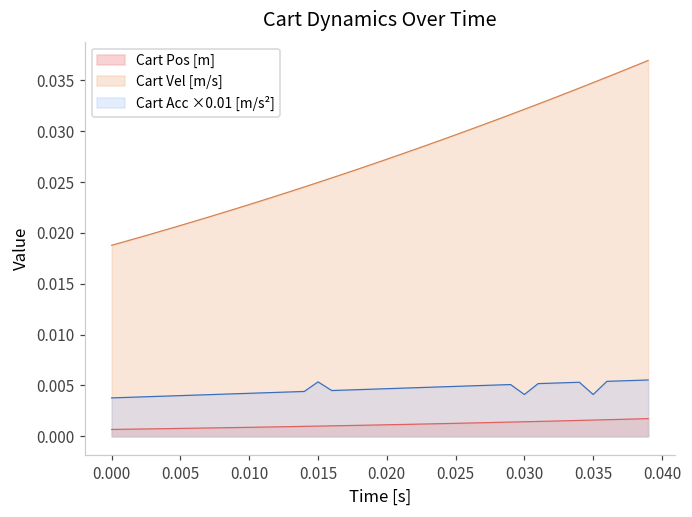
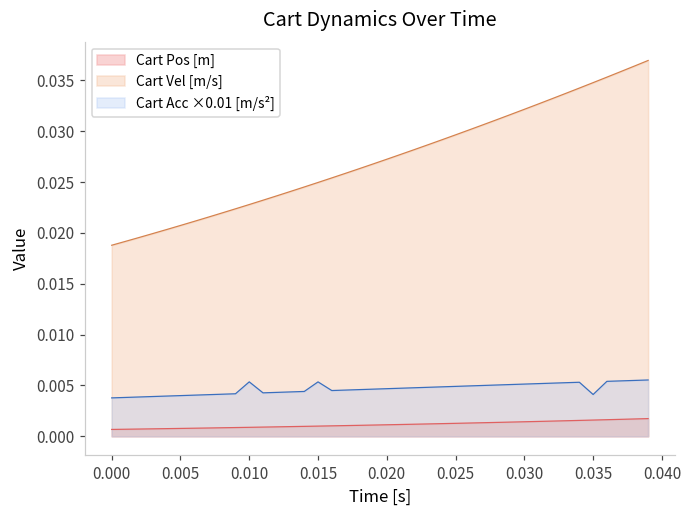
  {
    "Cart Acc ×0.01 [m/s²]": {
      "0.000": 0.004,
      "0.005": 0.004,
-     "0.010": 0.004,
+     "0.010": 0.005,
      "0.015": 0.005,
      "0.020": 0.005,
      "0.025": 0.005,
-     "0.030": 0.004,
+     "0.030": 0.005,
      "0.035": 0.004
    }
  }
